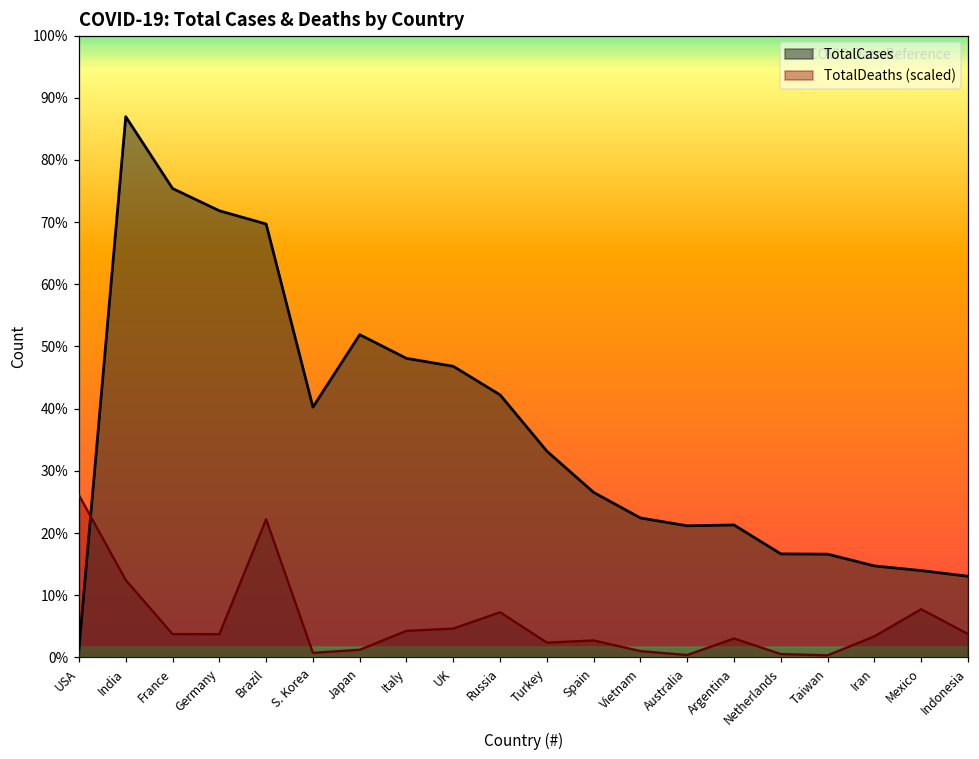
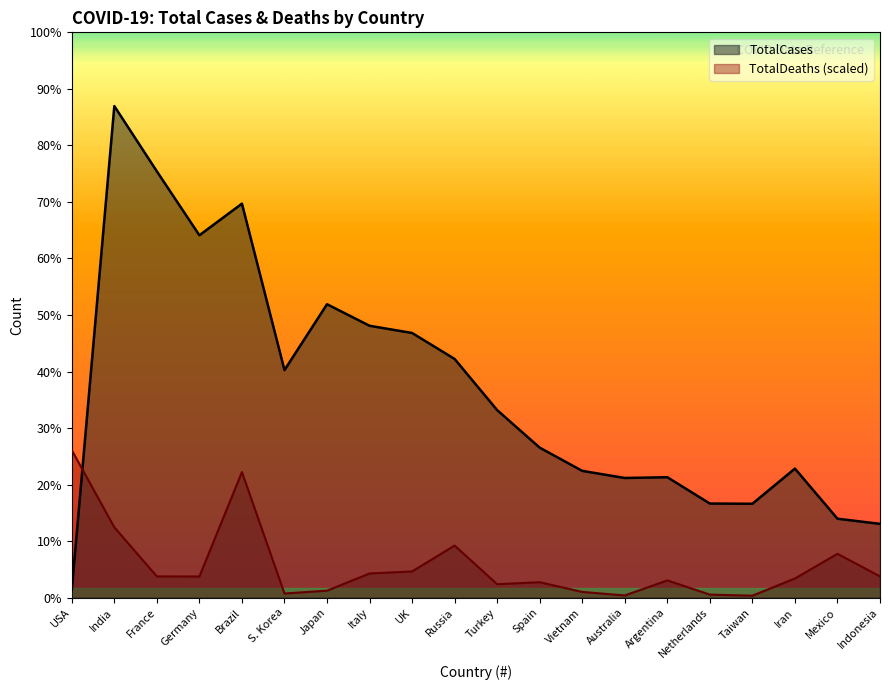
  {
    "TotalCases": {
      "India": "87%",
      "France": "75%",
-     "Germany": "72%",
+     "Germany": "64%",
      "Brazil": "70%",
      "S. Korea": "40%",
      "Japan": "52%",
      "Italy": "48%",
      "UK": "47%",
      "Russia": "42%",
      "Turkey": "33%",
      "Spain": "27%",
      "Vietnam": "22%",
      "Australia": "21%",
      "Argentina": "21%",
      "Netherlands": "17%",
      "Taiwan": "17%",
-     "Iran": "15%",
+     "Iran": "23%",
      "Mexico": "14%",
      "Indonesia": "13%"
    },
    "TotalDeaths (scaled)": {
      "USA": "26%",
      "India": "12%",
      "France": "4%",
      "Germany": "4%",
      "Brazil": "22%",
      "Italy": "4%",
      "UK": "5%",
-     "Russia": "7%",
+     "Russia": "9%",
      "Turkey": "2%",
      "Spain": "3%",
      "Argentina": "3%",
      "Iran": "3%",
      "Mexico": "8%",
      "Indonesia": "4%"
    }
  }
